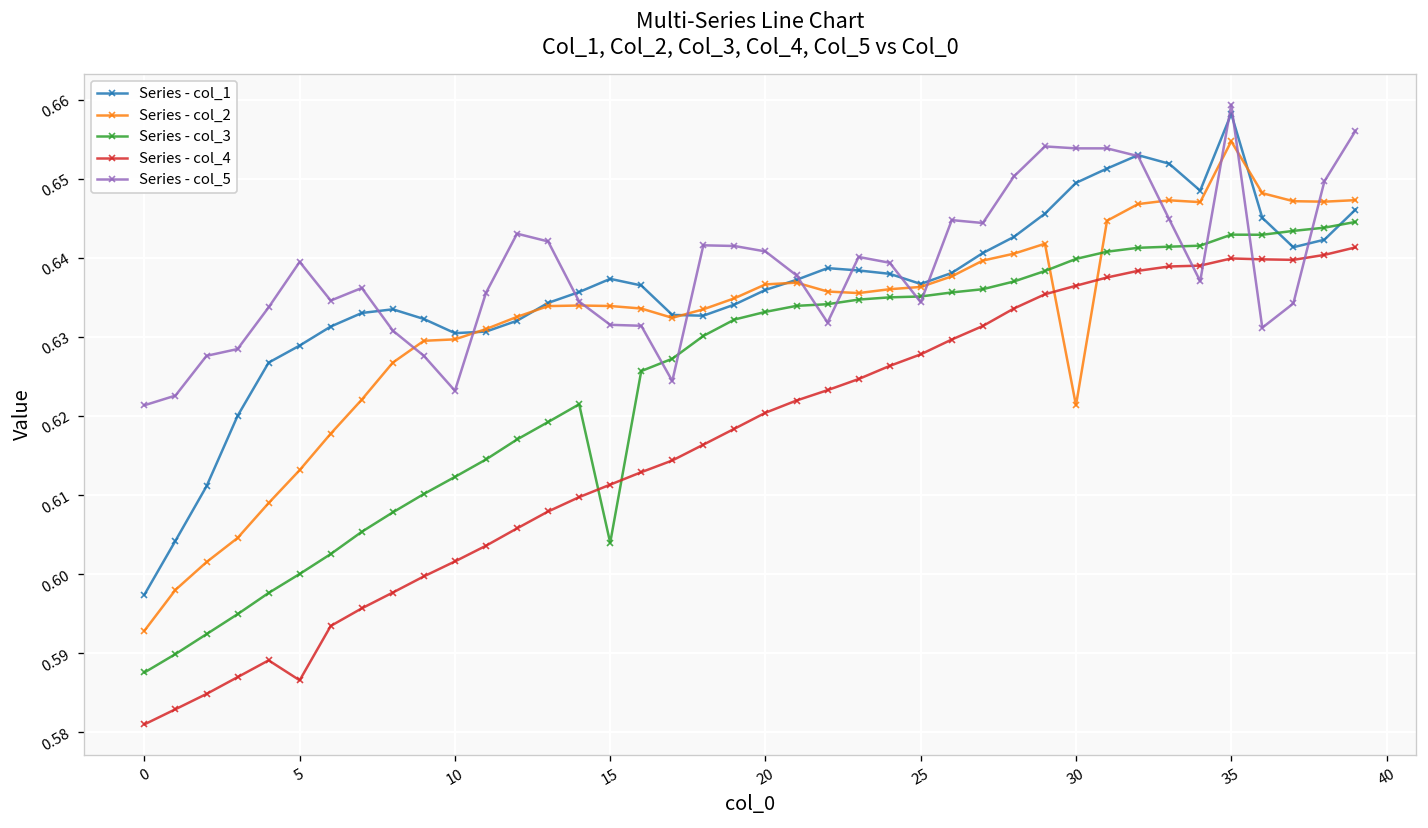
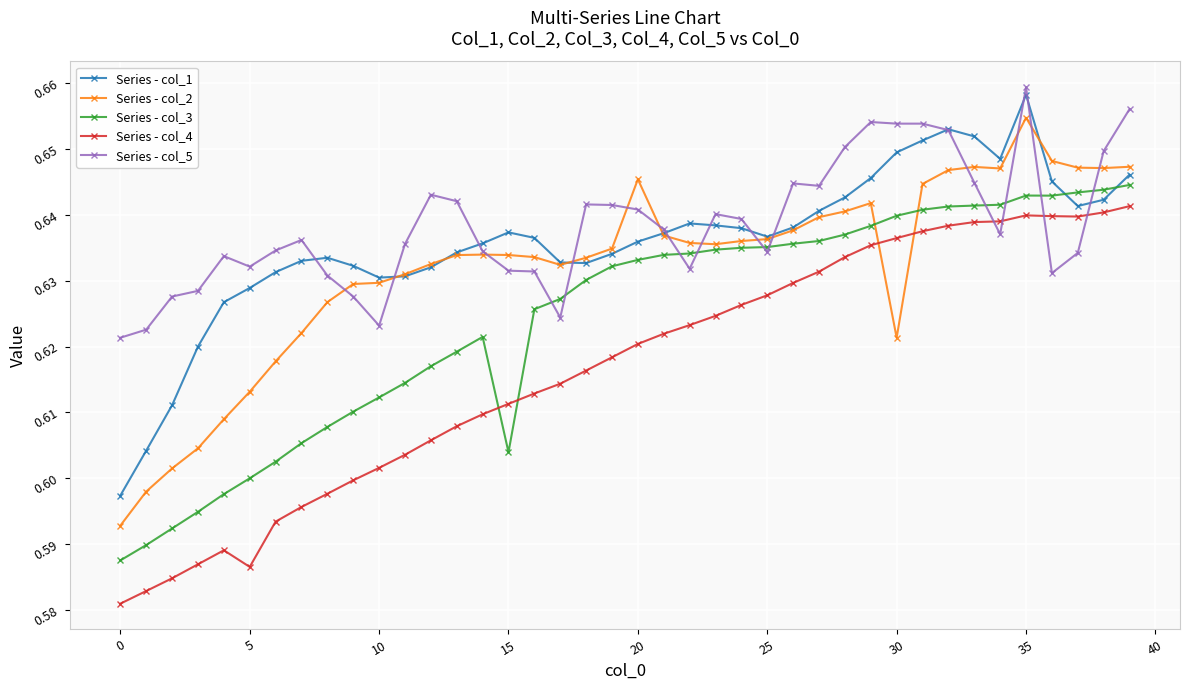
  {
    "Series - col_1": {
      "0": 0.597,
      "5": 0.629,
      "10": 0.630,
      "15": 0.637,
      "20": 0.636,
      "30": 0.649,
      "35": 0.658
    },
    "Series - col_2": {
      "0": 0.593,
      "5": 0.613,
      "10": 0.630,
      "15": 0.634,
-     "20": 0.637,
+     "20": 0.645,
      "30": 0.621,
      "35": 0.655
    },
    "Series - col_3": {
      "0": 0.588,
      "5": 0.600,
      "10": 0.612,
      "15": 0.604,
      "20": 0.633,
      "25": 0.635,
      "30": 0.640,
      "35": 0.643
    },
    "Series - col_4": {
      "0": 0.581,
      "5": 0.587,
      "10": 0.602,
      "15": 0.611,
      "20": 0.620,
      "25": 0.628,
      "30": 0.636,
      "35": 0.640
    },
    "Series - col_5": {
      "0": 0.621,
-     "5": 0.639,
+     "5": 0.632,
      "10": 0.623,
      "15": 0.632,
      "20": 0.641,
      "25": 0.634,
      "30": 0.654,
      "35": 0.659
    }
  }
